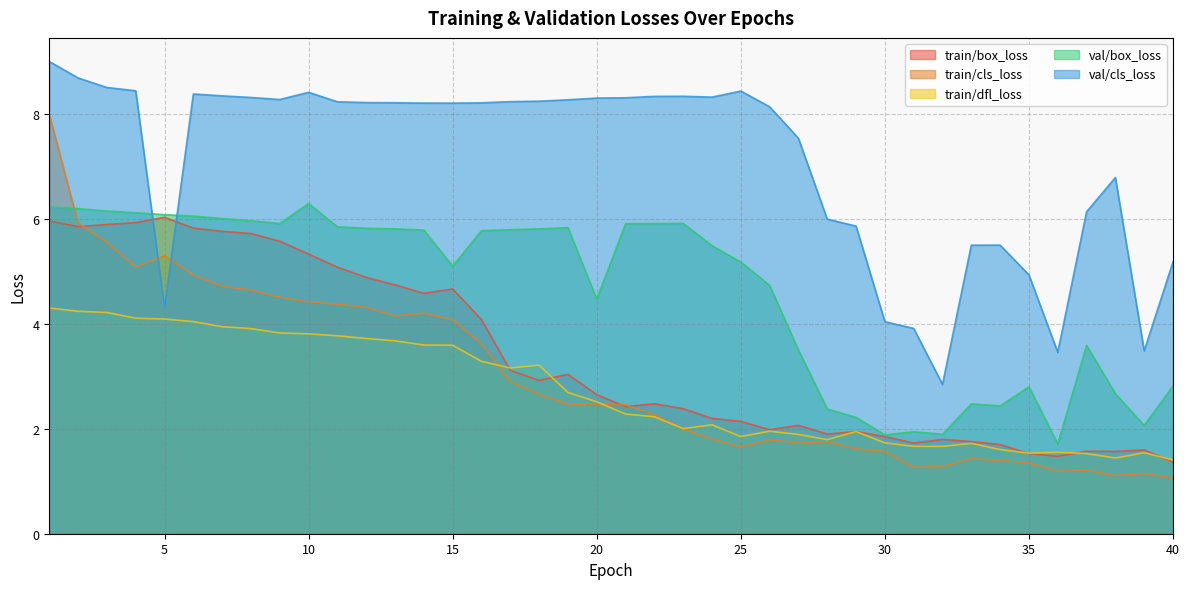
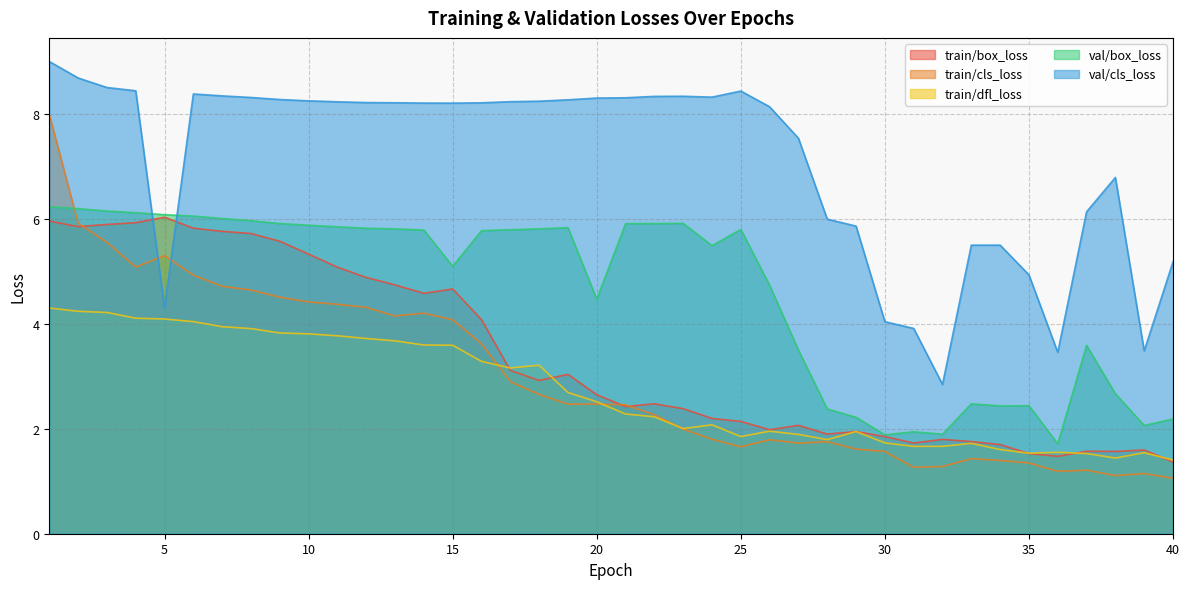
  {
    "val/box_loss": {
      "5": 6.1,
-     "10": 6.3,
+     "10": 5.9,
      "15": 5.1,
      "20": 4.5,
-     "25": 5.2,
-     "35": 2.8,
-     "40": 2.8
+     "25": 5.8,
+     "35": 2.4,
+     "40": 2.2
    },
    "val/cls_loss": {
      "5": 4.3,
-     "10": 8.4,
+     "10": 8.3,
      "15": 8.2,
      "20": 8.3,
      "25": 8.4,
      "30": 4.0,
      "35": 4.9,
      "40": 5.2
    }
  }
